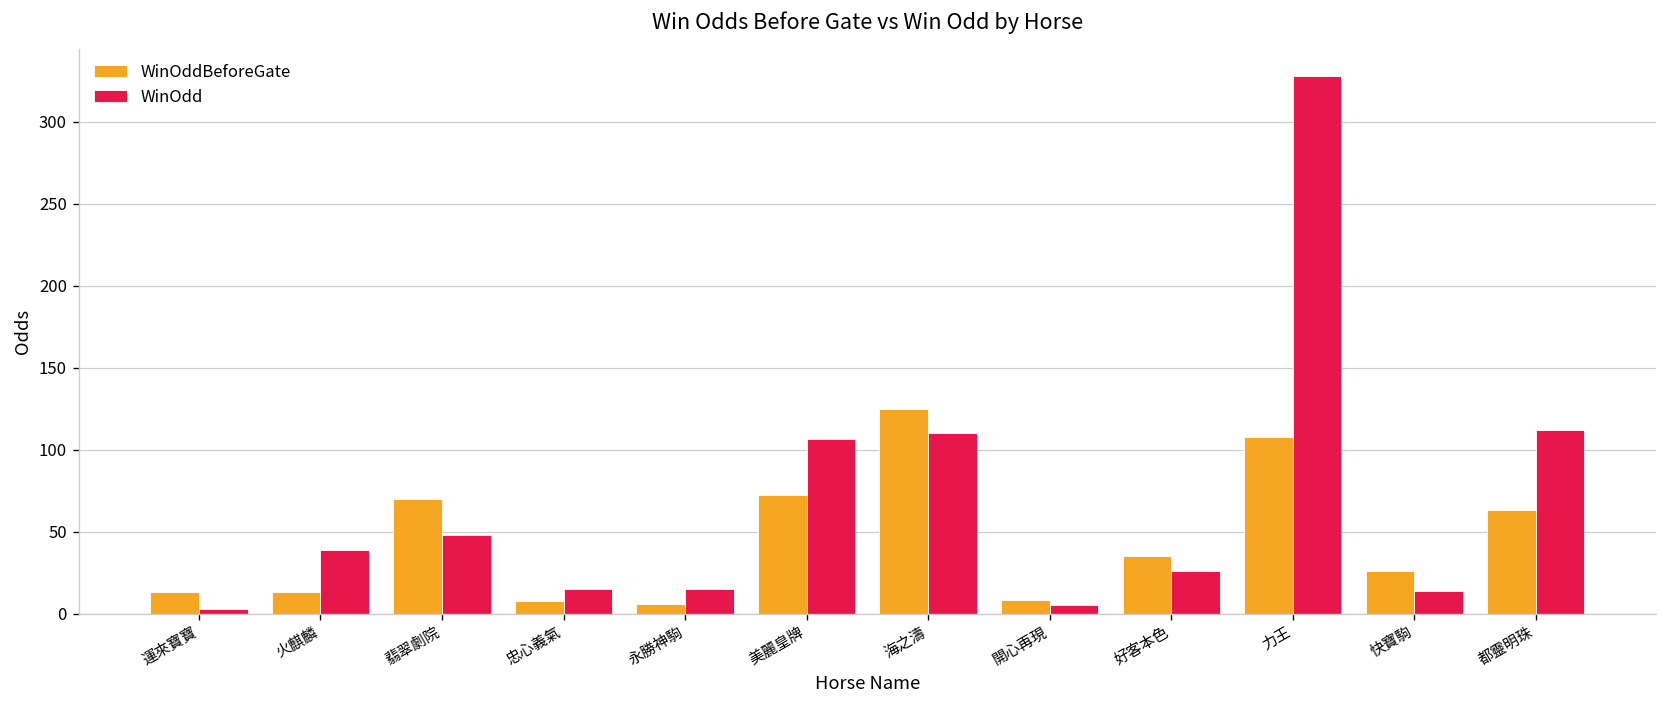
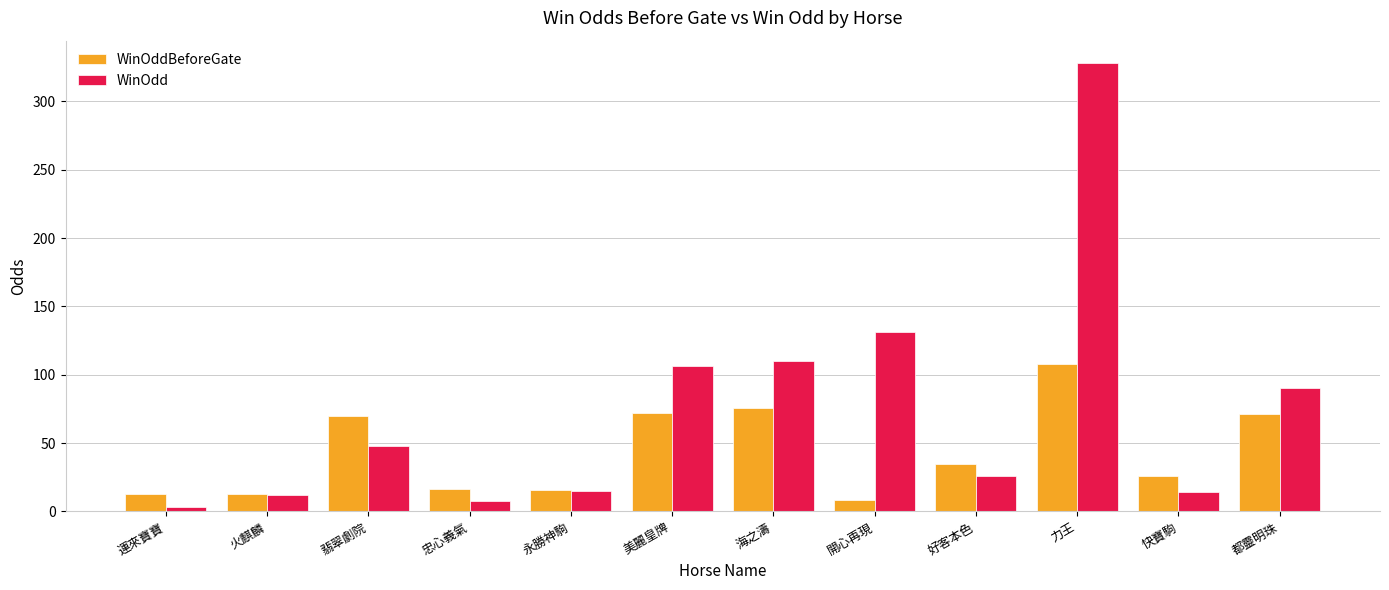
  {
    "WinOddBeforeGate": {
      "運來寶寶": 13,
      "火麒麟": 13,
      "翡翠劇院": 70,
-     "忠心義氣": 8,
-     "永勝神駒": 6,
+     "忠心義氣": 16,
+     "永勝神駒": 16,
      "美麗皇牌": 72,
-     "海之濤": 125,
+     "海之濤": 76,
      "開心再現": 9,
      "好客本色": 35,
      "力王": 108,
      "快寶駒": 26,
-     "都靈明珠": 63
+     "都靈明珠": 71
    },
    "WinOdd": {
      "運來寶寶": 3,
-     "火麒麟": 39,
+     "火麒麟": 12,
      "翡翠劇院": 48,
-     "忠心義氣": 15,
+     "忠心義氣": 8,
      "永勝神駒": 15,
      "美麗皇牌": 106,
      "海之濤": 110,
-     "開心再現": 5,
+     "開心再現": 131,
      "好客本色": 26,
      "力王": 328,
      "快寶駒": 14,
-     "都靈明珠": 112
+     "都靈明珠": 90
    }
  }
